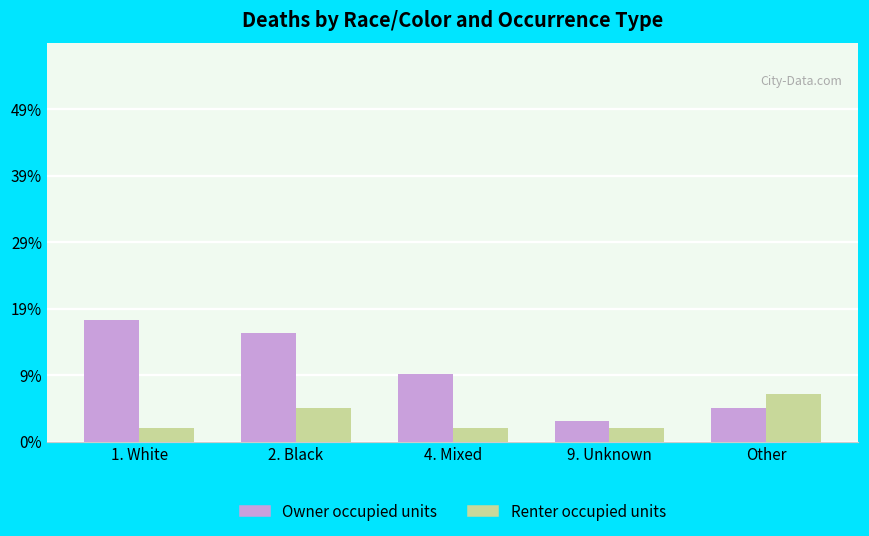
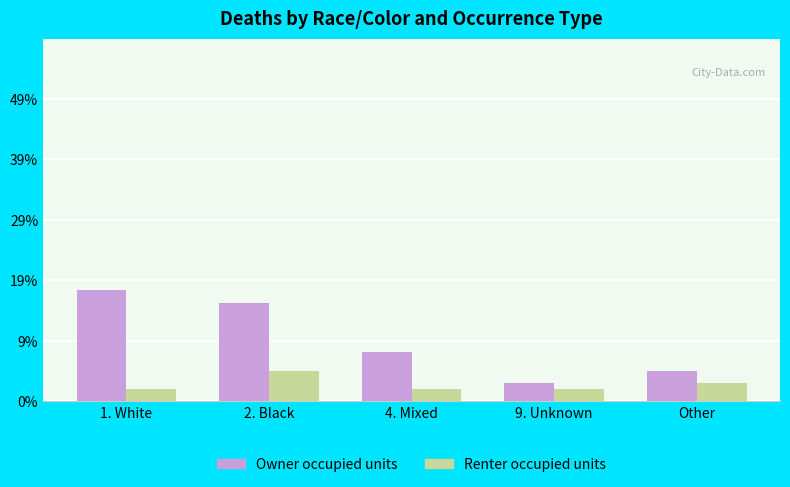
  {
    "Owner occupied units": {
      "1. White": "18%",
      "2. Black": "16%",
-     "4. Mixed": "10%",
+     "4. Mixed": "8%",
      "9. Unknown": "3%",
      "Other": "5%"
    },
    "Renter occupied units": {
      "1. White": "2%",
      "2. Black": "5%",
      "4. Mixed": "2%",
      "9. Unknown": "2%",
-     "Other": "7%"
+     "Other": "3%"
    }
  }
